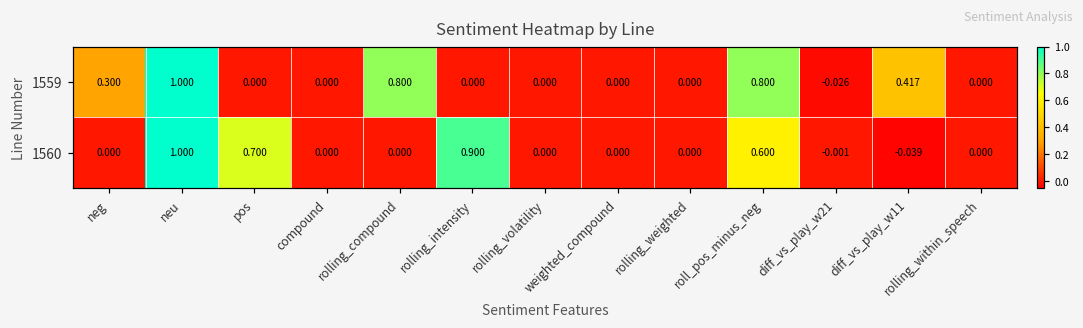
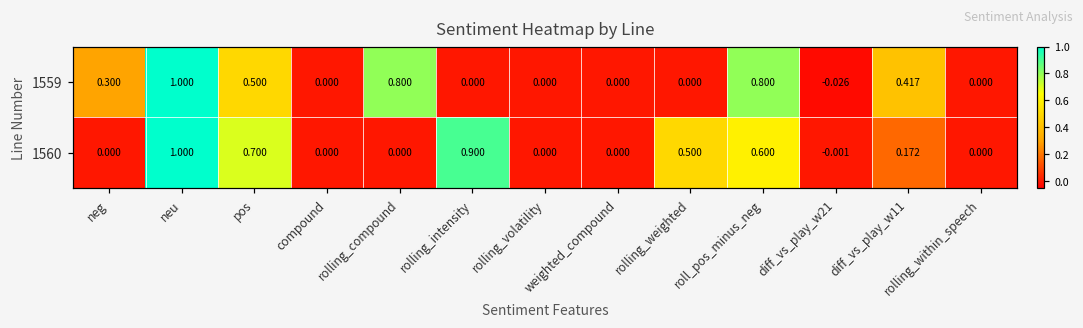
  {
    "1559": {
      "neg": 0.300,
      "neu": 1.000,
-     "pos": 0.000,
+     "pos": 0.500,
      "compound": 0.000,
      "rolling_compound": 0.800,
      "rolling_intensity": 0.000,
      "rolling_volatility": 0.000,
      "weighted_compound": 0.000,
      "rolling_weighted": 0.000,
      "roll_pos_minus_neg": 0.800,
      "diff_vs_play_w21": -0.026,
      "diff_vs_play_w11": 0.417,
      "rolling_within_speech": 0.000
    },
    "1560": {
      "neg": 0.000,
      "neu": 1.000,
      "pos": 0.700,
      "compound": 0.000,
      "rolling_compound": 0.000,
      "rolling_intensity": 0.900,
      "rolling_volatility": 0.000,
      "weighted_compound": 0.000,
-     "rolling_weighted": 0.000,
+     "rolling_weighted": 0.500,
      "roll_pos_minus_neg": 0.600,
      "diff_vs_play_w21": -0.001,
-     "diff_vs_play_w11": -0.039,
+     "diff_vs_play_w11": 0.172,
      "rolling_within_speech": 0.000
    }
  }
